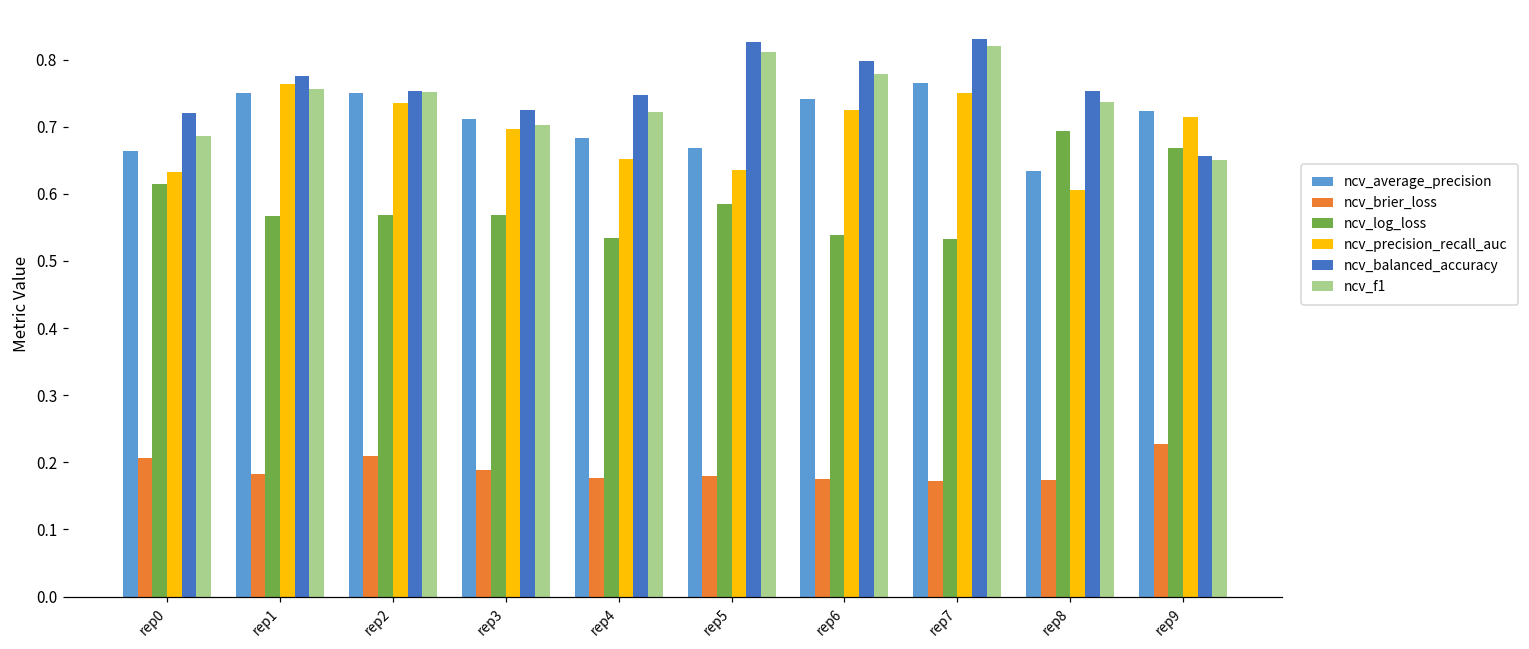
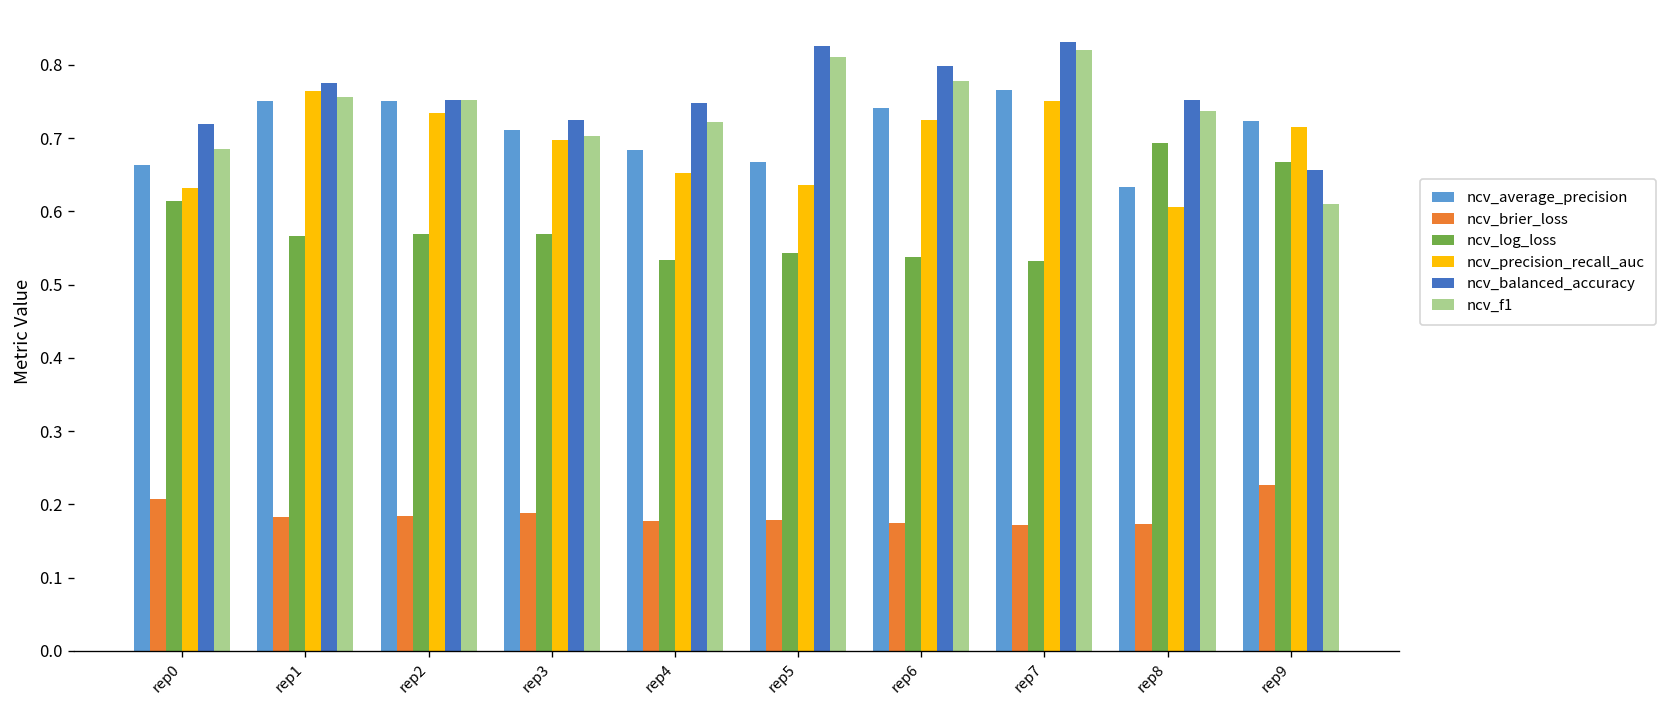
  {
    "ncv_brier_loss": {
      "rep0": 0.21,
      "rep1": 0.18,
-     "rep2": 0.21,
+     "rep2": 0.18,
      "rep3": 0.19,
      "rep4": 0.18,
      "rep5": 0.18,
      "rep6": 0.17,
      "rep7": 0.17,
      "rep8": 0.17,
      "rep9": 0.23
    },
    "ncv_log_loss": {
      "rep0": 0.61,
      "rep1": 0.57,
      "rep2": 0.57,
      "rep3": 0.57,
      "rep4": 0.53,
-     "rep5": 0.59,
+     "rep5": 0.54,
      "rep6": 0.54,
      "rep7": 0.53,
      "rep8": 0.69,
      "rep9": 0.67
    },
    "ncv_precision_recall_auc": {
      "rep0": 0.63,
      "rep1": 0.76,
      "rep2": 0.73,
      "rep3": 0.70,
      "rep4": 0.65,
      "rep5": 0.64,
      "rep6": 0.72,
      "rep7": 0.75,
      "rep8": 0.61,
      "rep9": 0.72
    },
    "ncv_f1": {
      "rep0": 0.69,
      "rep1": 0.76,
      "rep2": 0.75,
      "rep3": 0.70,
      "rep4": 0.72,
      "rep5": 0.81,
      "rep6": 0.78,
      "rep7": 0.82,
      "rep8": 0.74,
-     "rep9": 0.65
+     "rep9": 0.61
    }
  }
